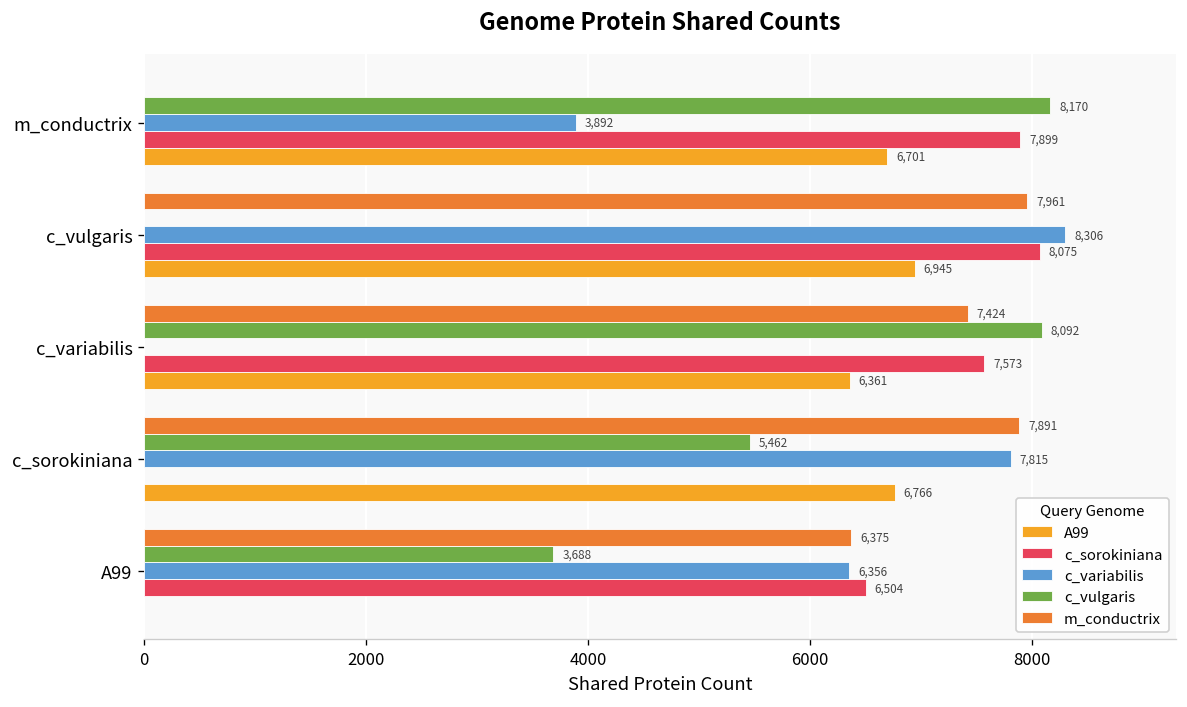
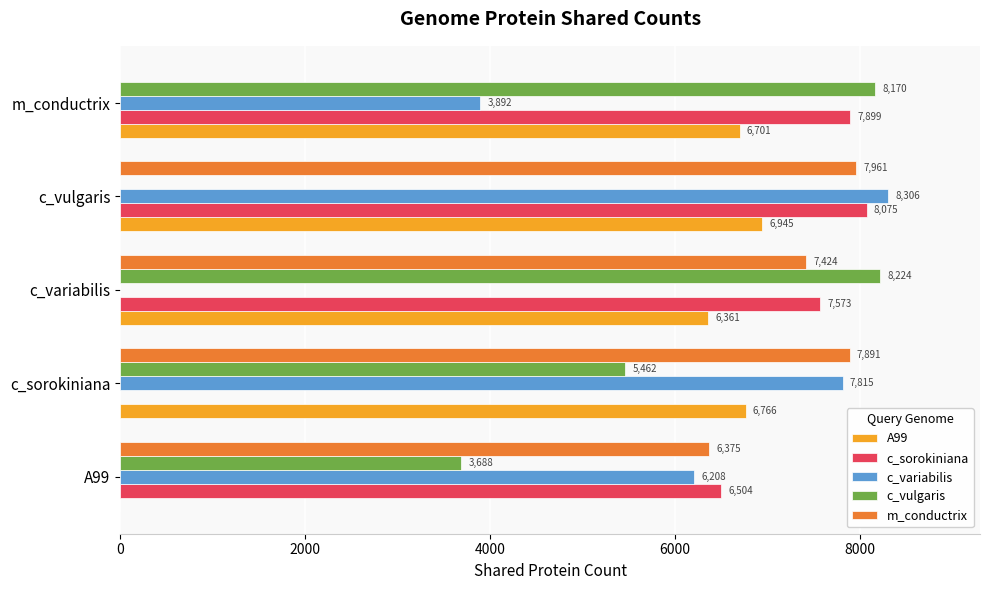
  {
    "c_sorokiniana": {
      "m_conductrix": "7,899",
      "c_vulgaris": "8,075",
      "c_variabilis": "7,573",
      "A99": "6,504"
    },
    "c_variabilis": {
      "m_conductrix": "3,892",
      "c_vulgaris": "8,306",
      "c_sorokiniana": "7,815",
-     "A99": "6,356"
+     "A99": "6,208"
    },
    "c_vulgaris": {
      "m_conductrix": "8,170",
-     "c_variabilis": "8,092",
+     "c_variabilis": "8,224",
      "c_sorokiniana": "5,462",
      "A99": "3,688"
    }
  }
